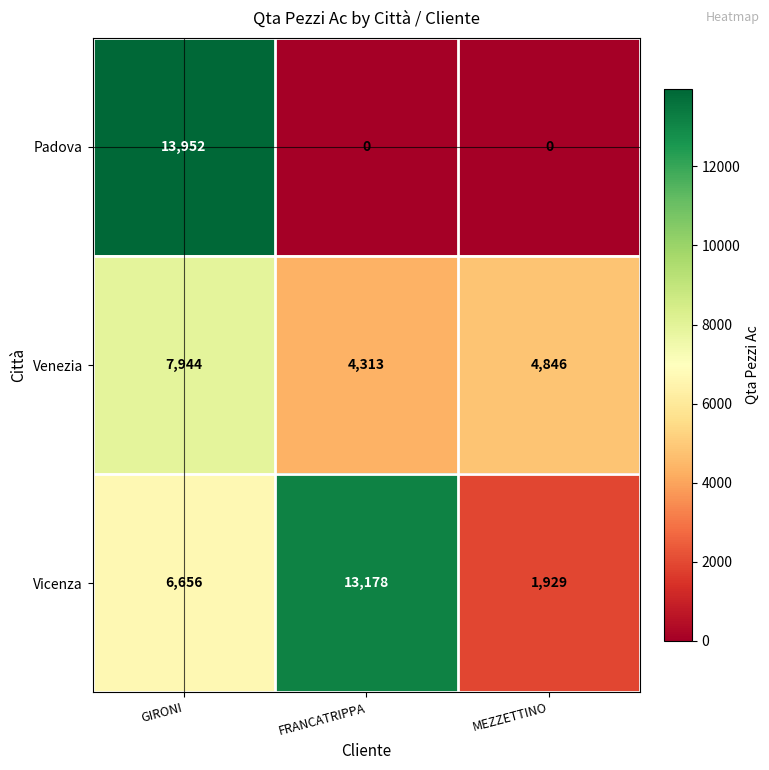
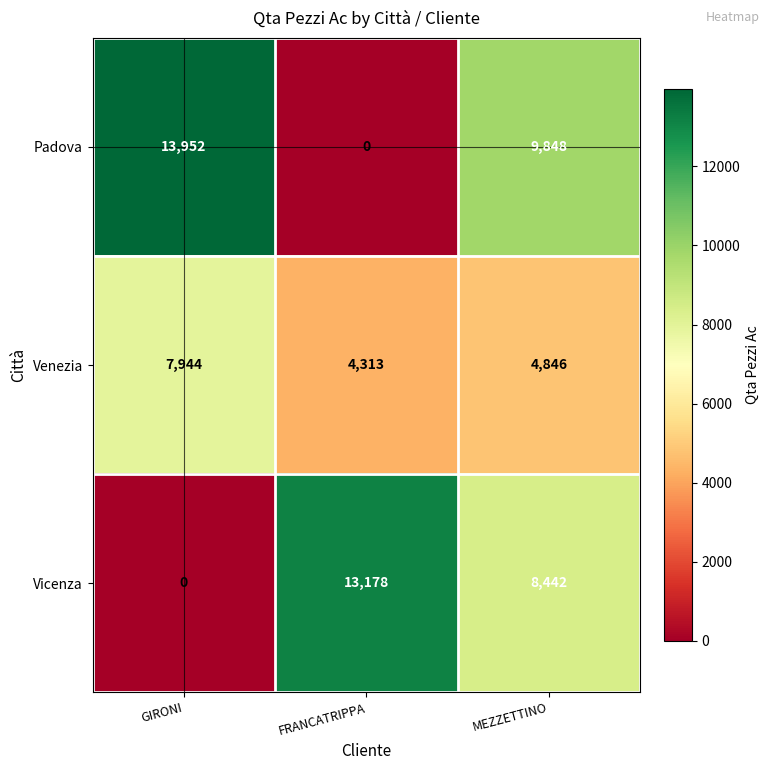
  {
    "Padova": {
      "GIRONI": "13,952",
      "FRANCATRIPPA": "0",
-     "MEZZETTINO": "0"
+     "MEZZETTINO": "9,848"
    },
    "Venezia": {
      "GIRONI": "7,944",
      "FRANCATRIPPA": "4,313",
      "MEZZETTINO": "4,846"
    },
    "Vicenza": {
-     "GIRONI": "6,656",
+     "GIRONI": "0",
      "FRANCATRIPPA": "13,178",
-     "MEZZETTINO": "1,929"
+     "MEZZETTINO": "8,442"
    }
  }
